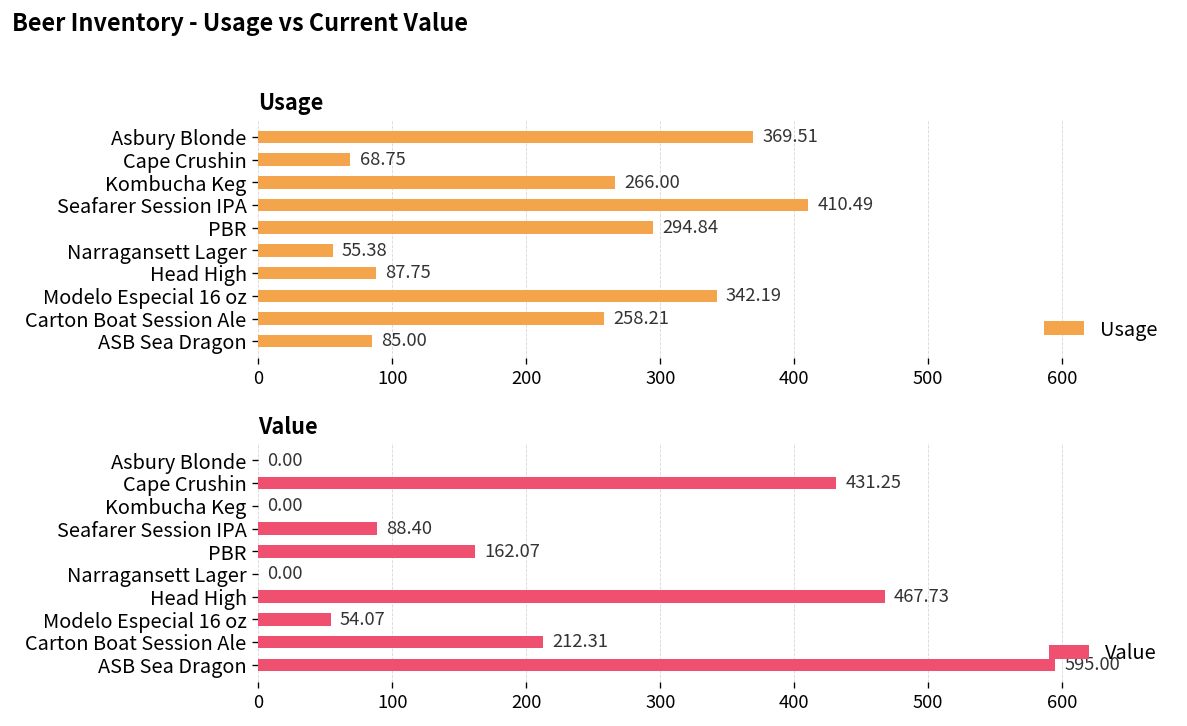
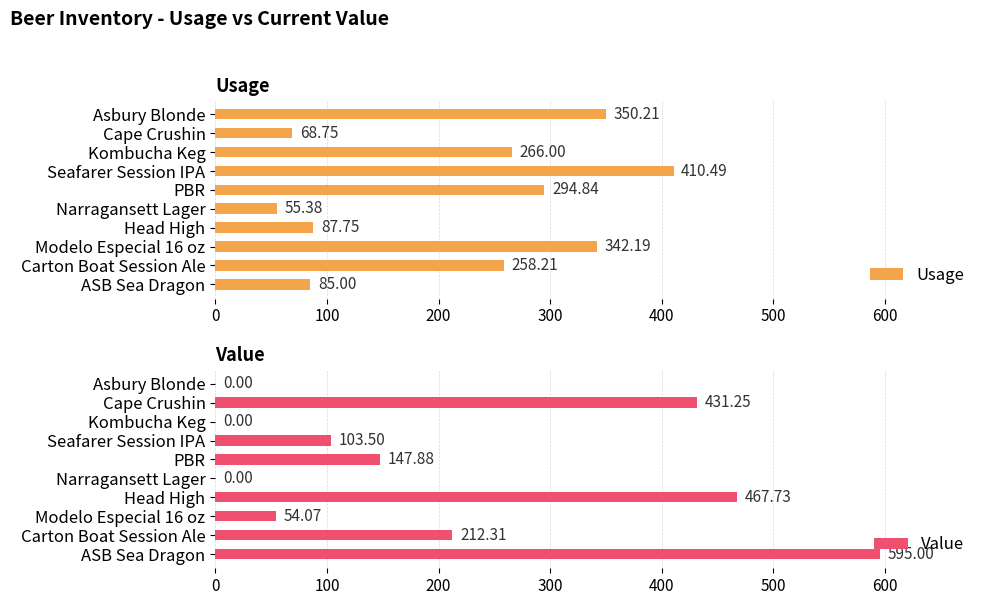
  {
    "Usage": {
-     "Asbury Blonde": 369.51,
+     "Asbury Blonde": 350.21,
      "Cape Crushin": 68.75,
      "Kombucha Keg": 266.00,
      "Seafarer Session IPA": 410.49,
      "PBR": 294.84,
      "Narragansett Lager": 55.38,
      "Head High": 87.75,
      "Modelo Especial 16 oz": 342.19,
      "Carton Boat Session Ale": 258.21,
      "ASB Sea Dragon": 85.00
    },
    "Value": {
      "Asbury Blonde": 0.00,
      "Cape Crushin": 431.25,
      "Kombucha Keg": 0.00,
-     "Seafarer Session IPA": 88.40,
-     "PBR": 162.07,
+     "Seafarer Session IPA": 103.50,
+     "PBR": 147.88,
      "Narragansett Lager": 0.00,
      "Head High": 467.73,
      "Modelo Especial 16 oz": 54.07,
      "Carton Boat Session Ale": 212.31,
      "ASB Sea Dragon": 595.00
    }
  }
